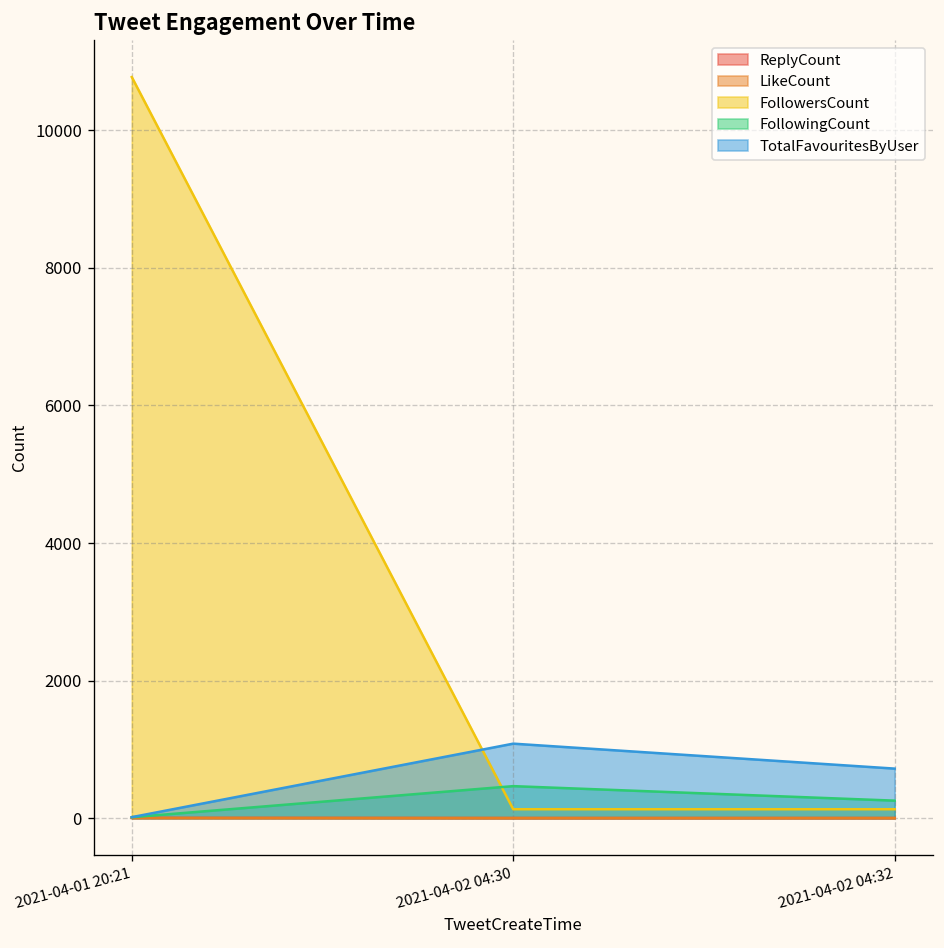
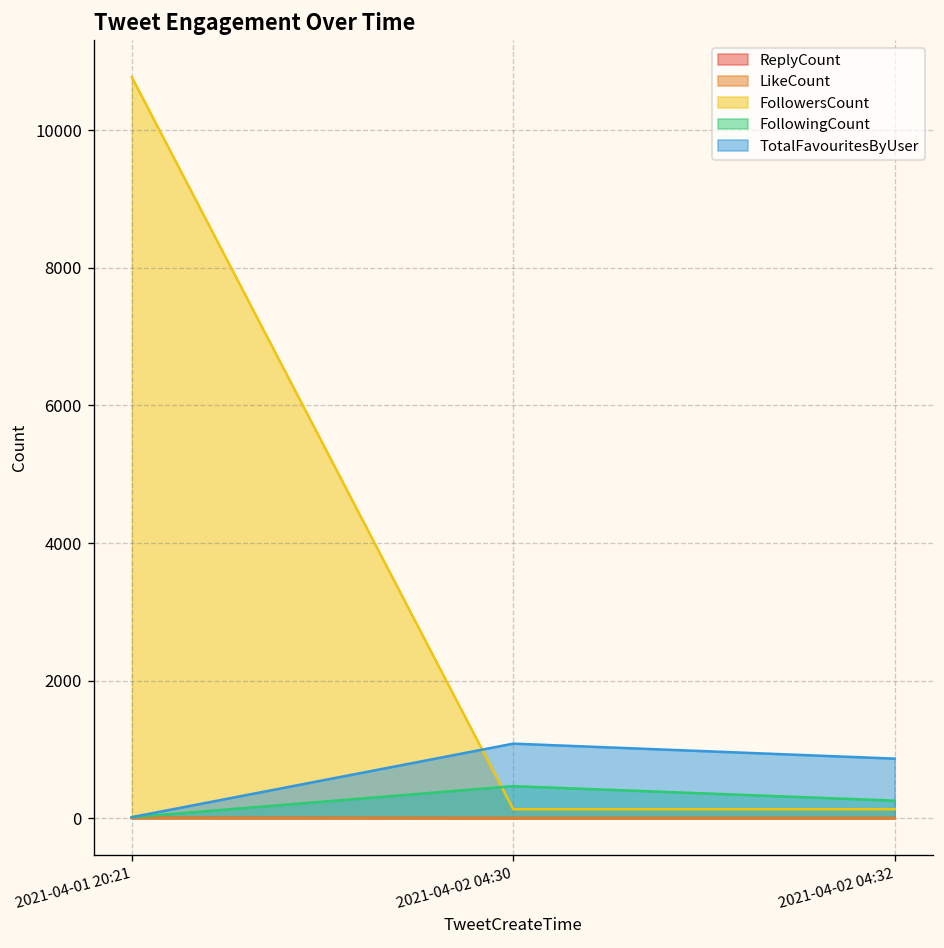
  {
    "FollowingCount": {
      "2021-04-02 04:30": 500,
      "2021-04-02 04:32": 300
    },
    "TotalFavouritesByUser": {
      "2021-04-02 04:30": 1100,
-     "2021-04-02 04:32": 700
+     "2021-04-02 04:32": 900
    }
  }
